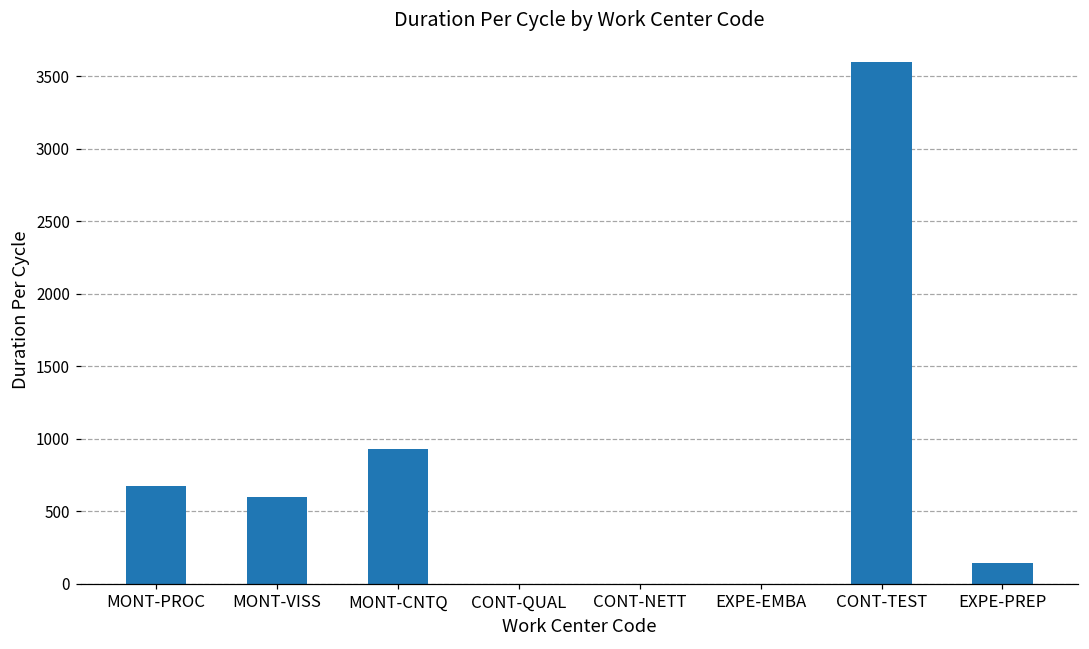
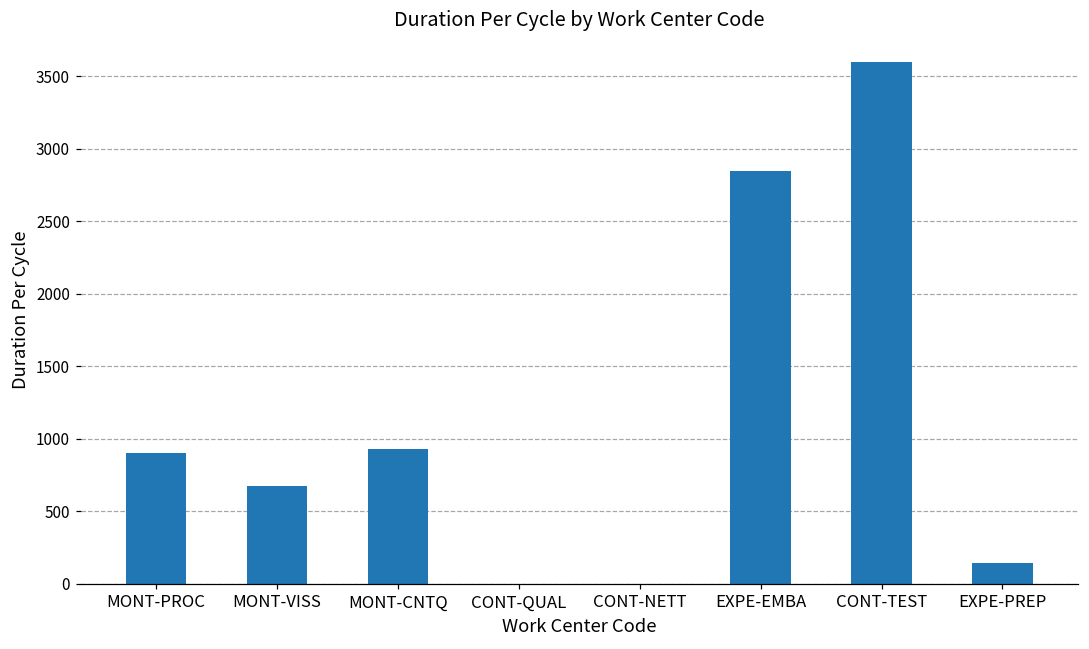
  {
-   "MONT-PROC": 670,
-   "MONT-VISS": 600,
+   "MONT-PROC": 900,
+   "MONT-VISS": 670,
    "MONT-CNTQ": 930,
    "CONT-QUAL": 0,
    "CONT-NETT": 0,
-   "EXPE-EMBA": 0,
+   "EXPE-EMBA": 2850,
    "CONT-TEST": 3600,
    "EXPE-PREP": 140
  }
